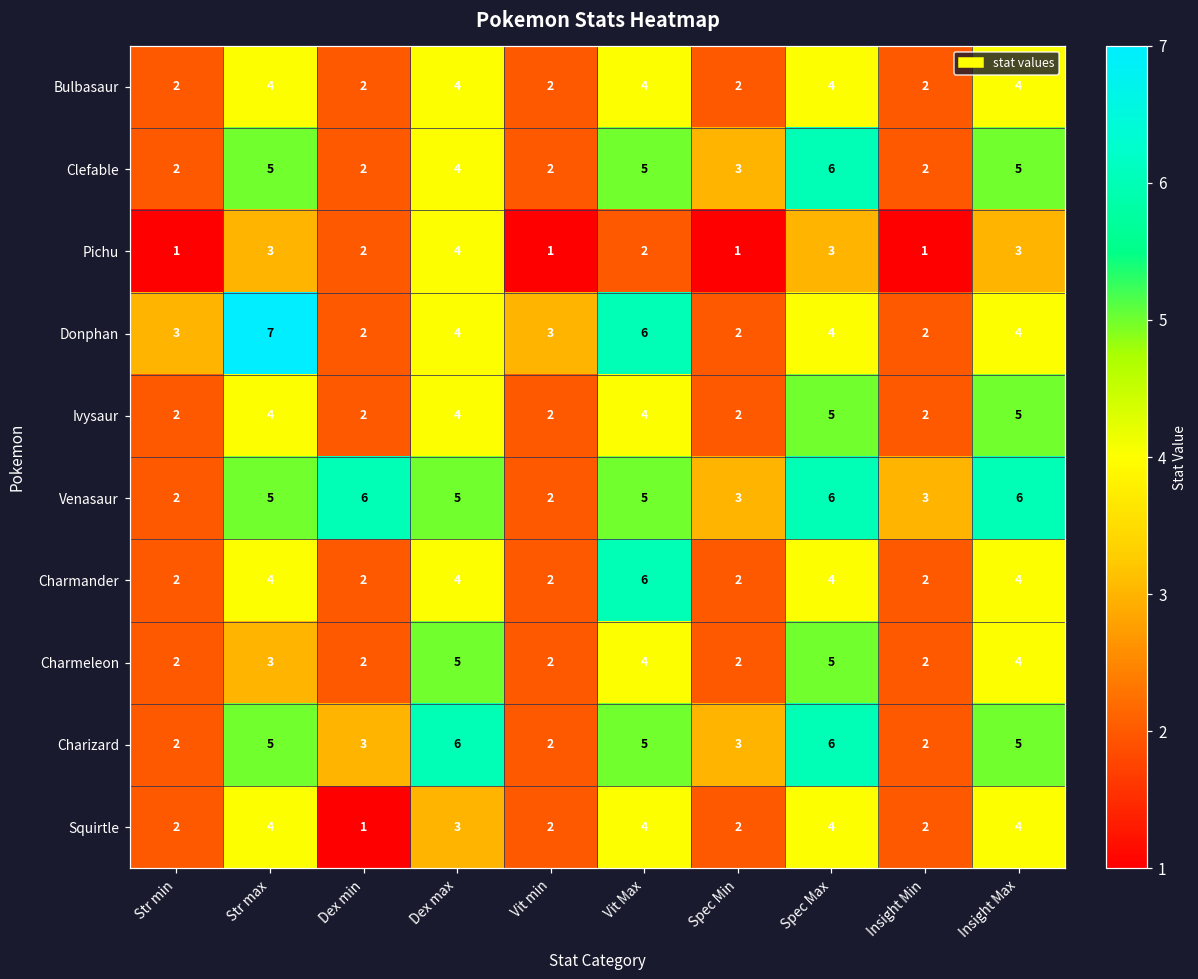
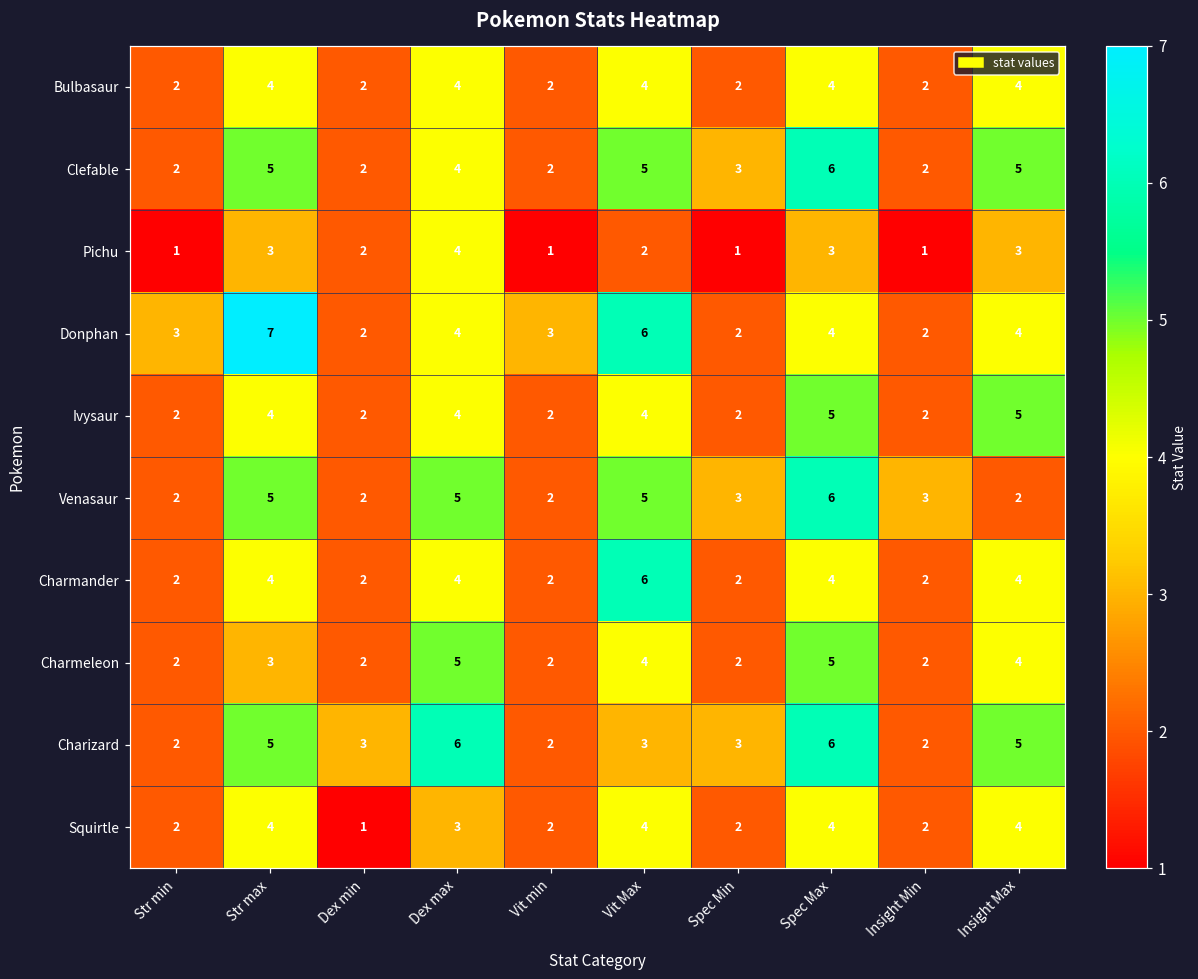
  {
    "Bulbasaur": {
      "Str min": 2,
      "Str max": 4,
      "Dex min": 2,
      "Dex max": 4,
      "Vit min": 2,
      "Vit Max": 4,
      "Spec Min": 2,
      "Spec Max": 4,
      "Insight Min": 2,
      "Insight Max": 4
    },
    "Clefable": {
      "Str min": 2,
      "Str max": 5,
      "Dex min": 2,
      "Dex max": 4,
      "Vit min": 2,
      "Vit Max": 5,
      "Spec Min": 3,
      "Spec Max": 6,
      "Insight Min": 2,
      "Insight Max": 5
    },
    "Pichu": {
      "Str min": 1,
      "Str max": 3,
      "Dex min": 2,
      "Dex max": 4,
      "Vit min": 1,
      "Vit Max": 2,
      "Spec Min": 1,
      "Spec Max": 3,
      "Insight Min": 1,
      "Insight Max": 3
    },
    "Donphan": {
      "Str min": 3,
      "Str max": 7,
      "Dex min": 2,
      "Dex max": 4,
      "Vit min": 3,
      "Vit Max": 6,
      "Spec Min": 2,
      "Spec Max": 4,
      "Insight Min": 2,
      "Insight Max": 4
    },
    "Ivysaur": {
      "Str min": 2,
      "Str max": 4,
      "Dex min": 2,
      "Dex max": 4,
      "Vit min": 2,
      "Vit Max": 4,
      "Spec Min": 2,
      "Spec Max": 5,
      "Insight Min": 2,
      "Insight Max": 5
    },
    "Venasaur": {
      "Str min": 2,
      "Str max": 5,
-     "Dex min": 6,
+     "Dex min": 2,
      "Dex max": 5,
      "Vit min": 2,
      "Vit Max": 5,
      "Spec Min": 3,
      "Spec Max": 6,
      "Insight Min": 3,
-     "Insight Max": 6
+     "Insight Max": 2
    },
    "Charmander": {
      "Str min": 2,
      "Str max": 4,
      "Dex min": 2,
      "Dex max": 4,
      "Vit min": 2,
      "Vit Max": 6,
      "Spec Min": 2,
      "Spec Max": 4,
      "Insight Min": 2,
      "Insight Max": 4
    },
    "Charmeleon": {
      "Str min": 2,
      "Str max": 3,
      "Dex min": 2,
      "Dex max": 5,
      "Vit min": 2,
      "Vit Max": 4,
      "Spec Min": 2,
      "Spec Max": 5,
      "Insight Min": 2,
      "Insight Max": 4
    },
    "Charizard": {
      "Str min": 2,
      "Str max": 5,
      "Dex min": 3,
      "Dex max": 6,
      "Vit min": 2,
-     "Vit Max": 5,
+     "Vit Max": 3,
      "Spec Min": 3,
      "Spec Max": 6,
      "Insight Min": 2,
      "Insight Max": 5
    },
    "Squirtle": {
      "Str min": 2,
      "Str max": 4,
      "Dex min": 1,
      "Dex max": 3,
      "Vit min": 2,
      "Vit Max": 4,
      "Spec Min": 2,
      "Spec Max": 4,
      "Insight Min": 2,
      "Insight Max": 4
    }
  }
